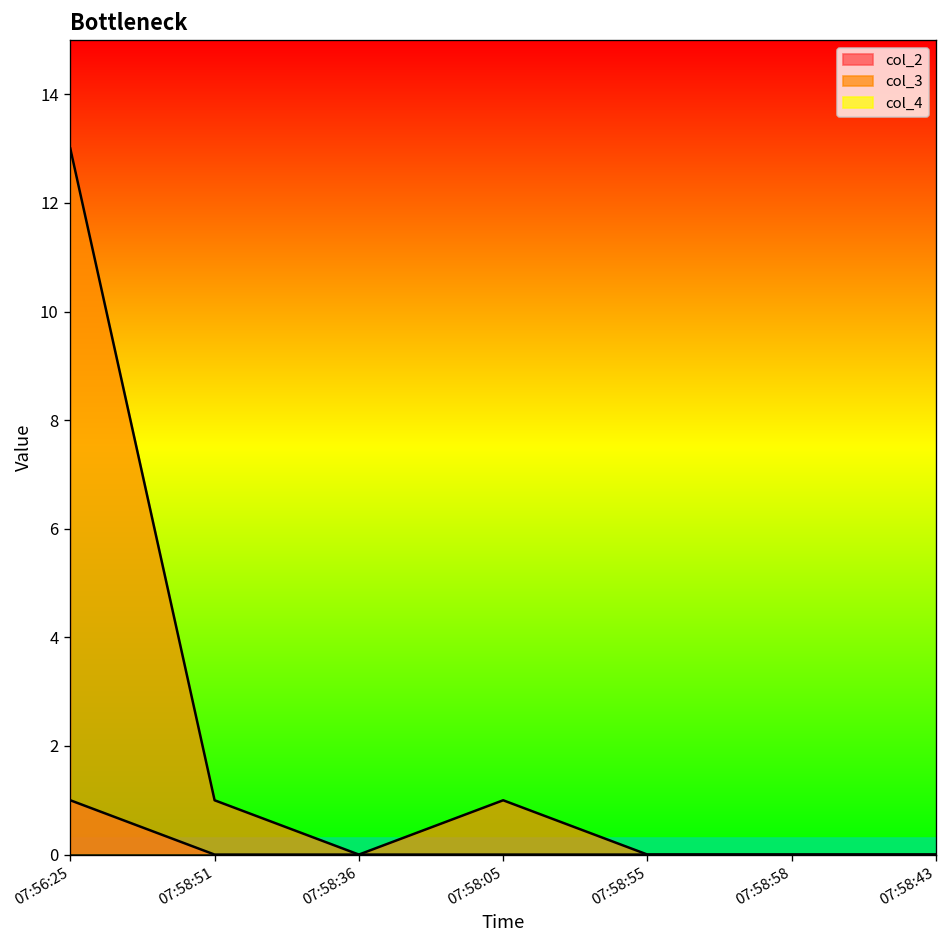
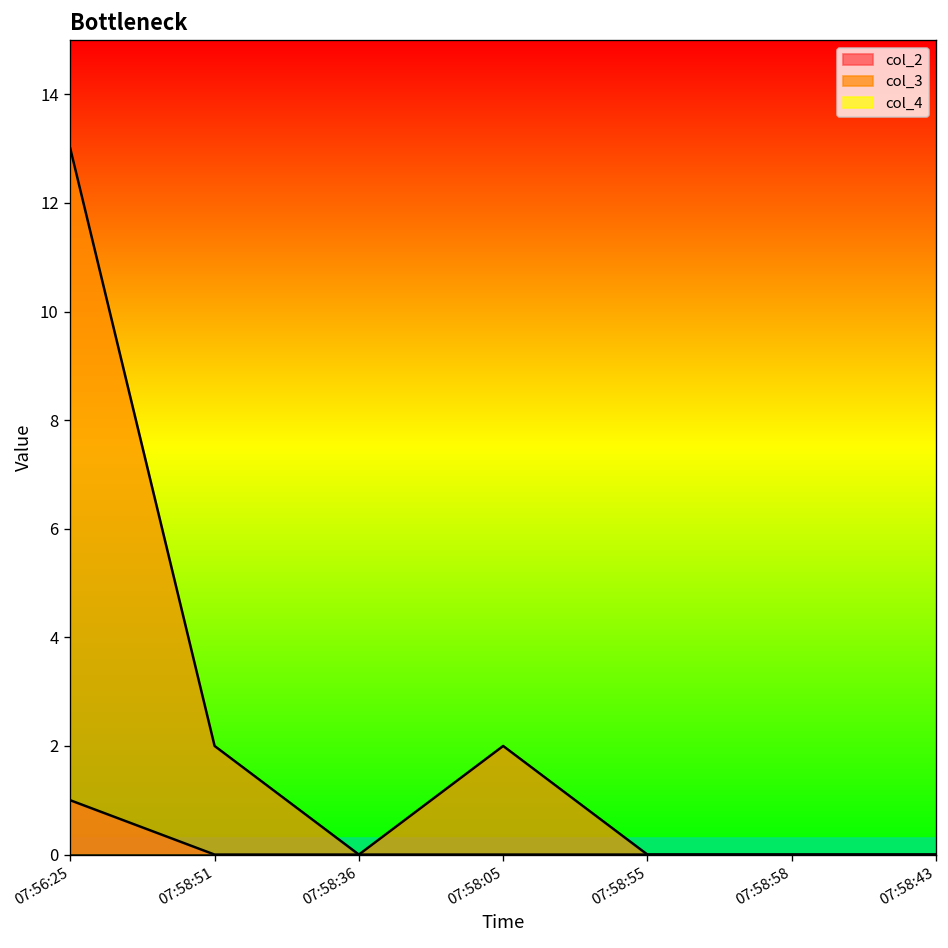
  {
    "col_2": {
      "07:56:25": 1
    },
    "col_3": {
      "07:56:25": 13,
-     "07:58:51": 1,
-     "07:58:05": 1
+     "07:58:51": 2,
+     "07:58:05": 2
    }
  }
